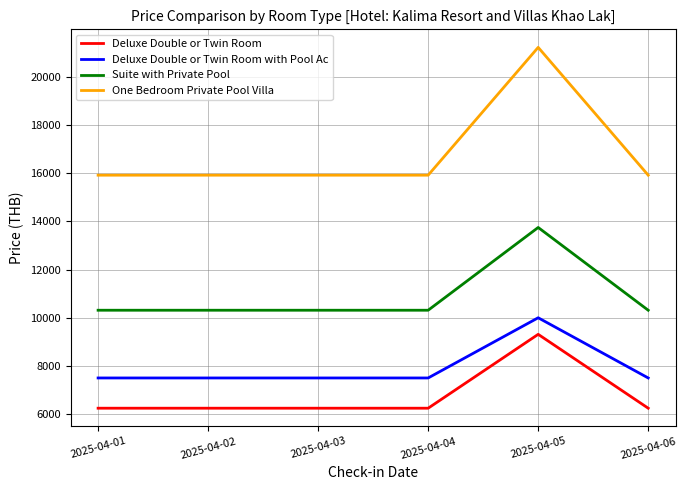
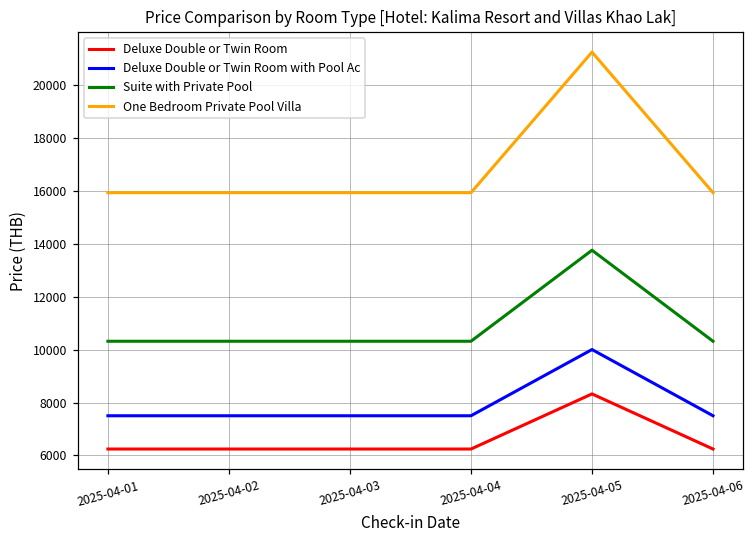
  {
    "Deluxe Double or Twin Room": {
      "2025-04-01": 6200,
      "2025-04-02": 6200,
      "2025-04-03": 6200,
      "2025-04-04": 6200,
-     "2025-04-05": 9300,
+     "2025-04-05": 8300,
      "2025-04-06": 6200
    },
    "Deluxe Double or Twin Room with Pool Ac": {
      "2025-04-01": 7500,
      "2025-04-02": 7500,
      "2025-04-03": 7500,
      "2025-04-04": 7500,
      "2025-04-05": 10000,
      "2025-04-06": 7500
    },
    "Suite with Private Pool": {
      "2025-04-01": 10300,
      "2025-04-02": 10300,
      "2025-04-03": 10300,
      "2025-04-04": 10300,
      "2025-04-05": 13800,
      "2025-04-06": 10300
    },
    "One Bedroom Private Pool Villa": {
      "2025-04-01": 15900,
      "2025-04-02": 15900,
      "2025-04-03": 15900,
      "2025-04-04": 15900,
      "2025-04-05": 21200,
      "2025-04-06": 15900
    }
  }
